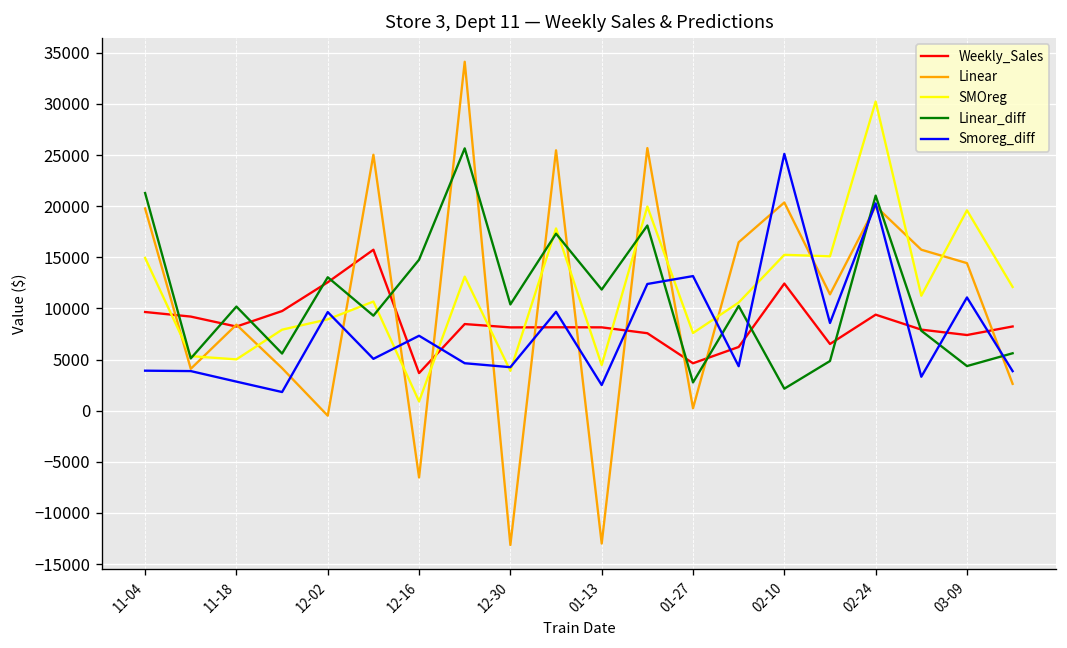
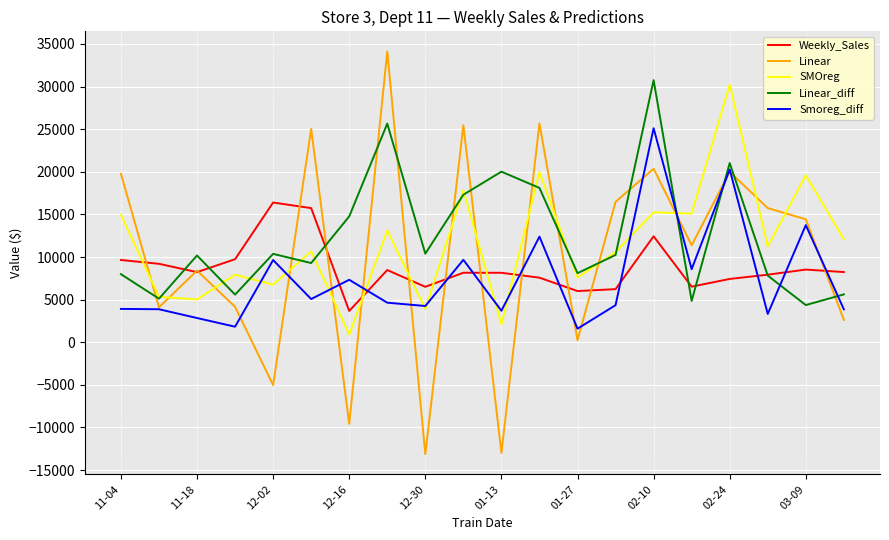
  {
    "Weekly_Sales": {
      "11-04": 10000,
-     "12-02": 13000,
+     "12-02": 16000,
      "12-16": 4000,
-     "12-30": 8000,
+     "12-30": 7000,
      "01-13": 8000,
-     "01-27": 5000,
+     "01-27": 6000,
      "02-10": 12000,
-     "02-24": 9000,
-     "03-09": 7000
+     "02-24": 7000,
+     "03-09": 9000
    },
    "Linear": {
      "11-04": 20000,
-     "12-02": 0,
-     "12-16": -7000,
+     "12-02": -5000,
+     "12-16": -10000,
      "12-30": -13000,
      "01-13": -13000,
      "01-27": 0,
      "02-10": 20000,
      "03-09": 14000
    },
    "SMOreg": {
      "11-04": 15000,
      "11-18": 5000,
-     "12-02": 9000,
+     "12-02": 7000,
      "12-16": 1000,
      "12-30": 4000,
-     "01-13": 4000,
+     "01-13": 2000,
      "01-27": 8000,
      "02-10": 15000,
      "02-24": 30000,
      "03-09": 20000
    },
    "Linear_diff": {
-     "11-04": 21000,
+     "11-04": 8000,
      "11-18": 10000,
-     "12-02": 13000,
+     "12-02": 10000,
      "12-16": 15000,
      "12-30": 10000,
-     "01-13": 12000,
-     "01-27": 3000,
-     "02-10": 2000,
+     "01-13": 20000,
+     "01-27": 8000,
+     "02-10": 31000,
      "02-24": 21000,
      "03-09": 4000
    },
    "Smoreg_diff": {
      "11-04": 4000,
      "11-18": 3000,
      "12-02": 10000,
      "12-16": 7000,
      "12-30": 4000,
-     "01-13": 3000,
-     "01-27": 13000,
+     "01-13": 4000,
+     "01-27": 2000,
      "02-10": 25000,
-     "03-09": 11000
+     "03-09": 14000
    }
  }
